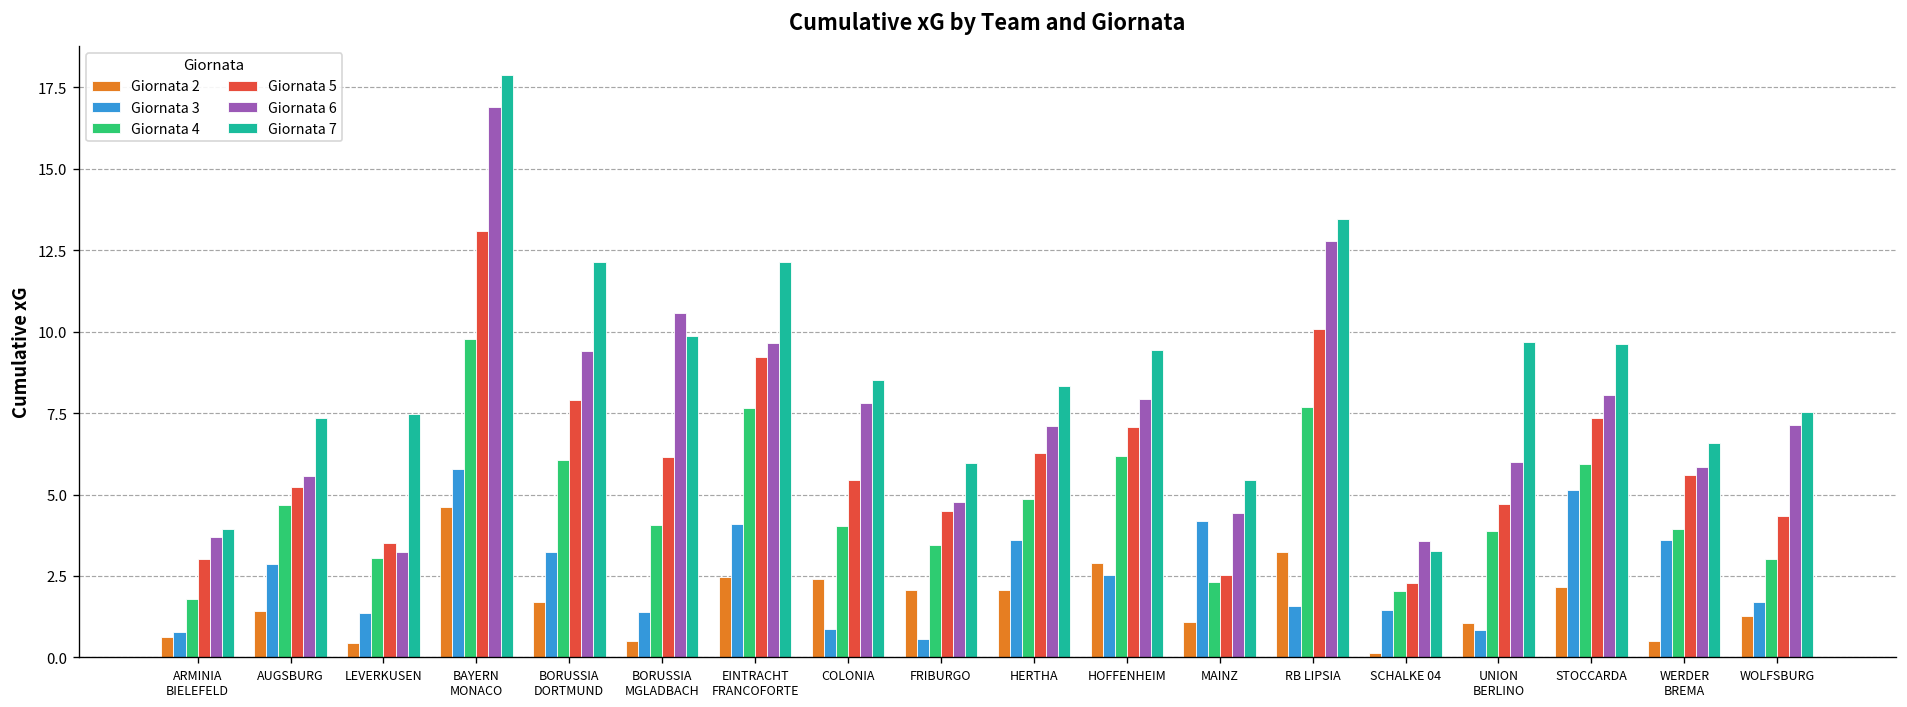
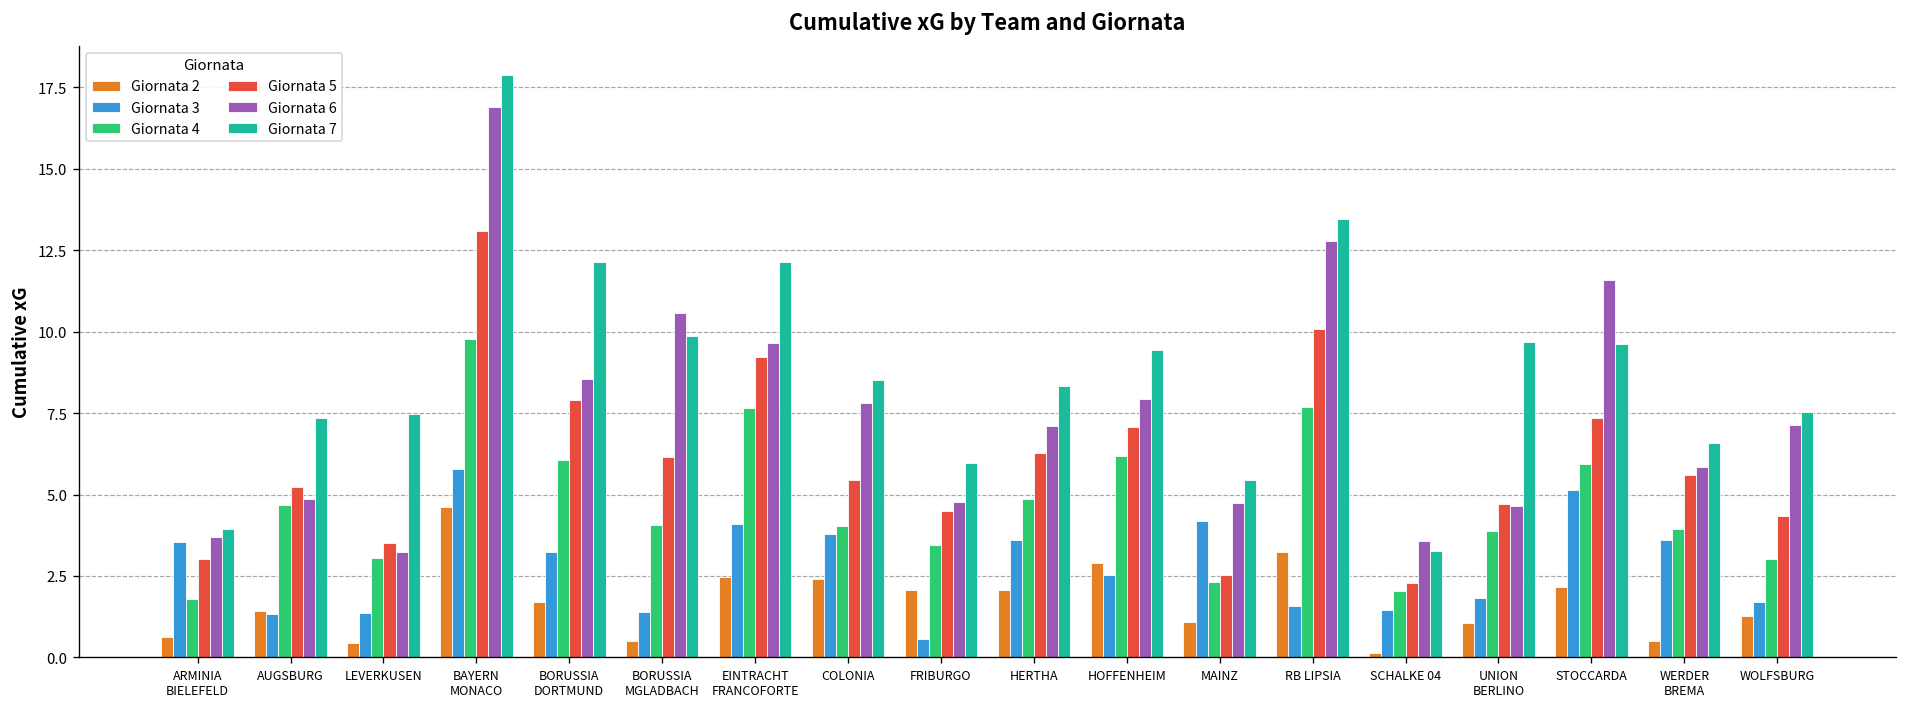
  {
    "Giornata 3": {
-     "ARMINIA BIELEFELD": 0.8,
-     "AUGSBURG": 2.9,
+     "ARMINIA BIELEFELD": 3.6,
+     "AUGSBURG": 1.3,
      "LEVERKUSEN": 1.4,
      "BAYERN MONACO": 5.8,
      "BORUSSIA DORTMUND": 3.2,
      "BORUSSIA MGLADBACH": 1.4,
      "EINTRACHT FRANCOFORTE": 4.1,
-     "COLONIA": 0.9,
+     "COLONIA": 3.8,
      "FRIBURGO": 0.6,
      "HERTHA": 3.6,
      "HOFFENHEIM": 2.5,
      "MAINZ": 4.2,
      "RB LIPSIA": 1.6,
      "SCHALKE 04": 1.4,
-     "UNION BERLINO": 0.8,
+     "UNION BERLINO": 1.8,
      "STOCCARDA": 5.1,
      "WERDER BREMA": 3.6,
      "WOLFSBURG": 1.7
    },
    "Giornata 6": {
      "ARMINIA BIELEFELD": 3.7,
-     "AUGSBURG": 5.6,
+     "AUGSBURG": 4.8,
      "LEVERKUSEN": 3.2,
      "BAYERN MONACO": 16.9,
-     "BORUSSIA DORTMUND": 9.4,
+     "BORUSSIA DORTMUND": 8.5,
      "BORUSSIA MGLADBACH": 10.6,
      "EINTRACHT FRANCOFORTE": 9.6,
      "COLONIA": 7.8,
      "FRIBURGO": 4.8,
      "HERTHA": 7.1,
      "HOFFENHEIM": 7.9,
-     "MAINZ": 4.4,
+     "MAINZ": 4.7,
      "RB LIPSIA": 12.8,
      "SCHALKE 04": 3.6,
-     "UNION BERLINO": 6.0,
-     "STOCCARDA": 8.1,
+     "UNION BERLINO": 4.6,
+     "STOCCARDA": 11.6,
      "WERDER BREMA": 5.8,
      "WOLFSBURG": 7.1
    }
  }
